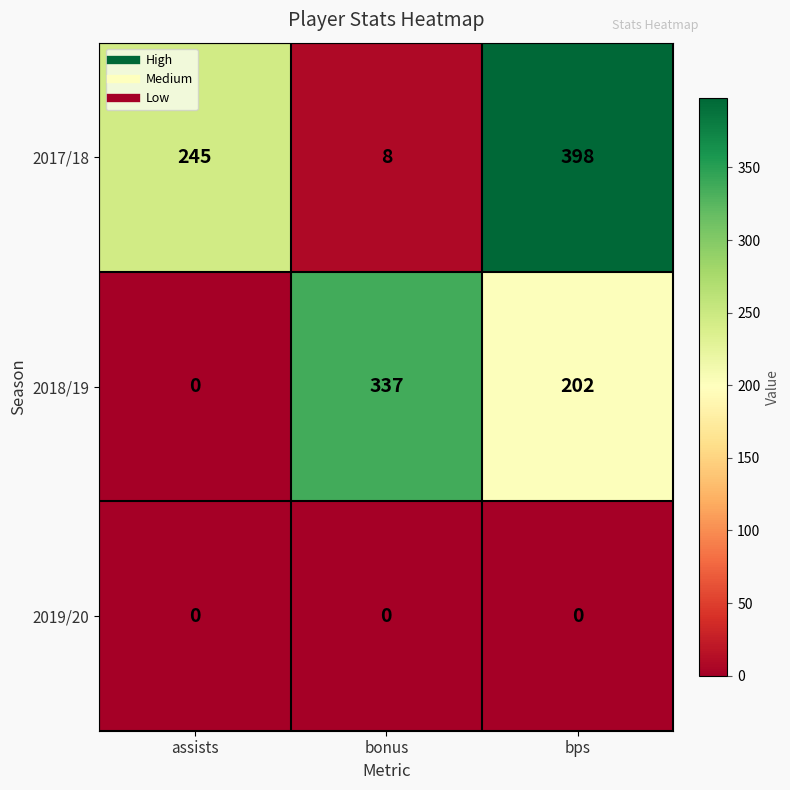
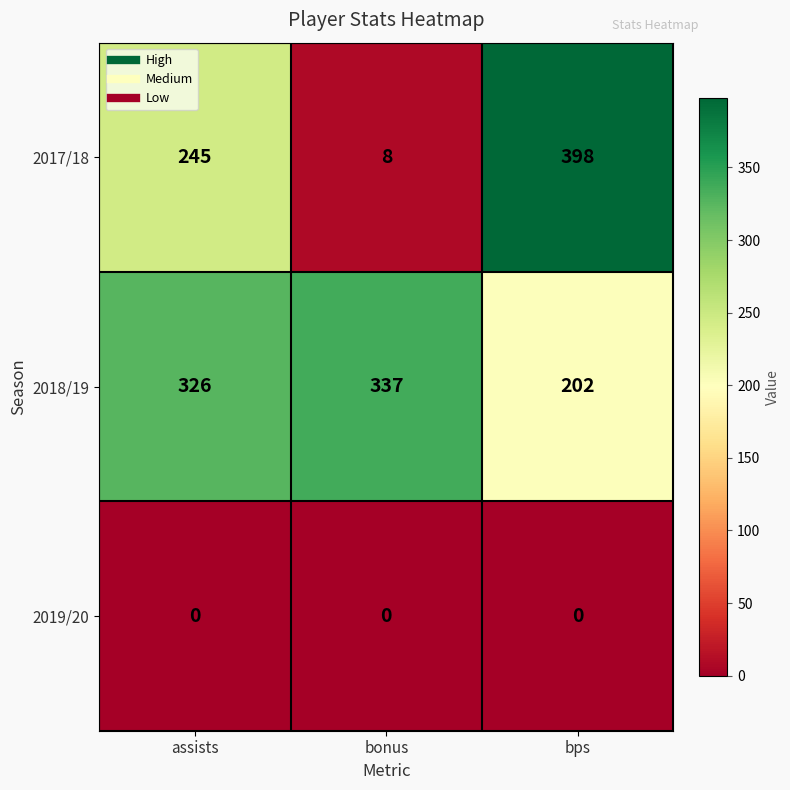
  {
    "2017/18": {
      "assists": 245,
      "bonus": 8,
      "bps": 398
    },
    "2018/19": {
-     "assists": 0,
+     "assists": 326,
      "bonus": 337,
      "bps": 202
    },
    "2019/20": {
      "assists": 0,
      "bonus": 0,
      "bps": 0
    }
  }
